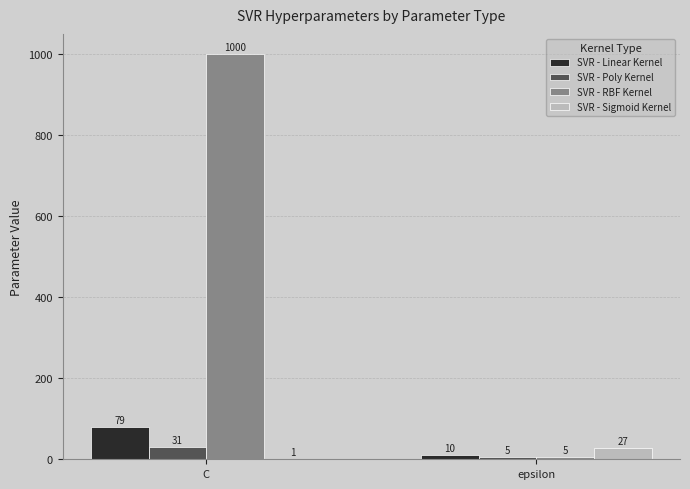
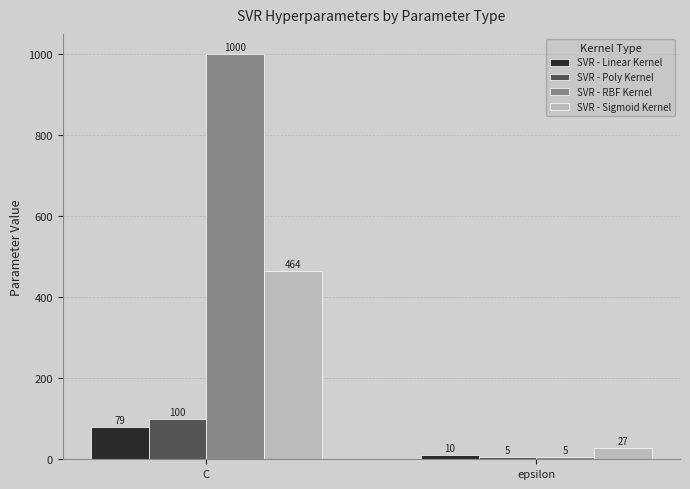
  {
    "SVR - Linear Kernel": {
      "C": 79,
      "epsilon": 10
    },
    "SVR - Poly Kernel": {
-     "C": 31,
+     "C": 100,
      "epsilon": 5
    },
    "SVR - RBF Kernel": {
      "C": 1000,
      "epsilon": 5
    },
    "SVR - Sigmoid Kernel": {
-     "C": 1,
+     "C": 464,
      "epsilon": 27
    }
  }
